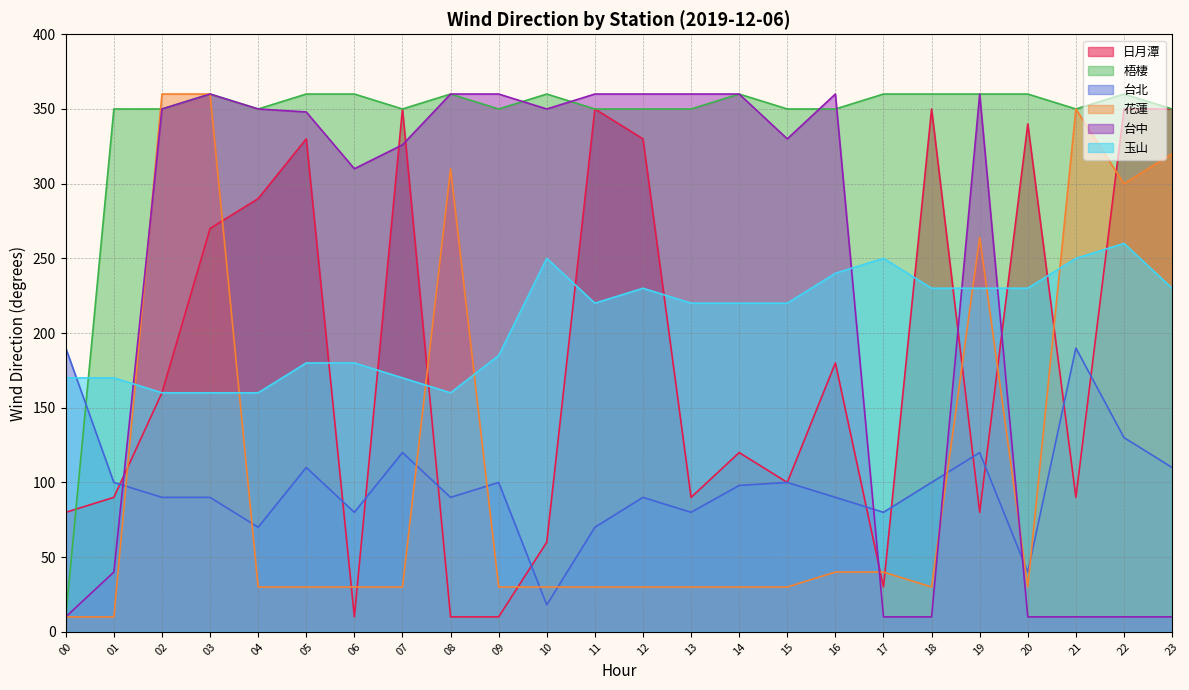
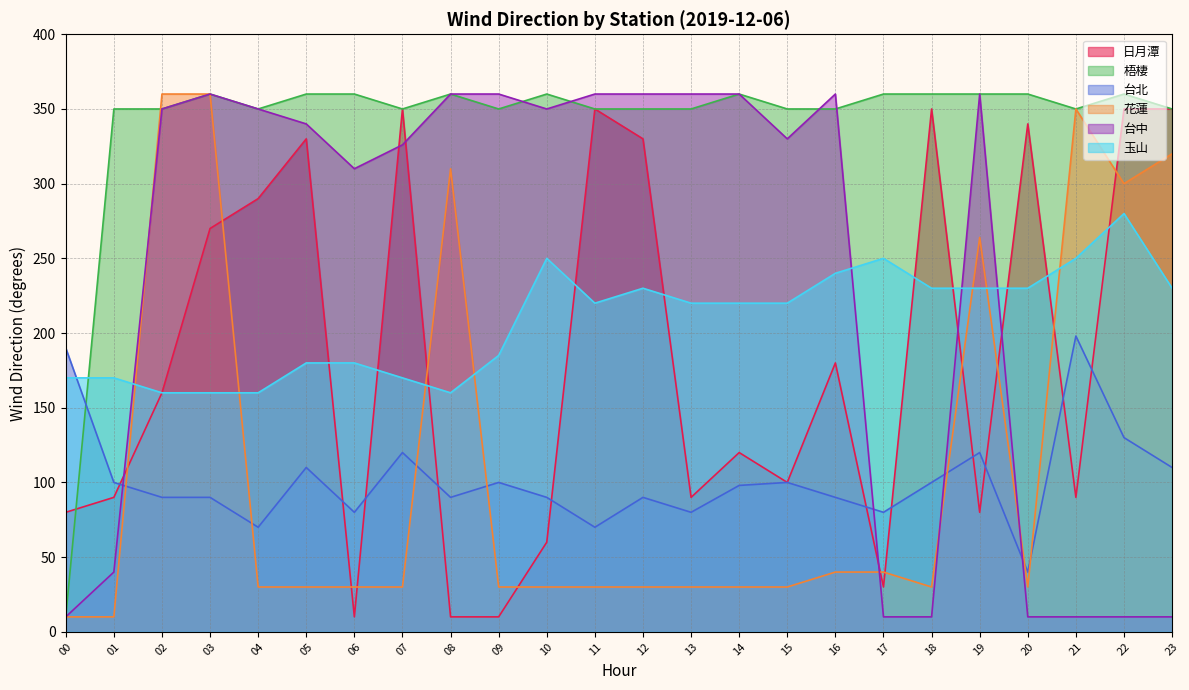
  {
    "日月潭": {
      "00": 80,
      "01": 90,
      "03": 270,
      "04": 290,
      "05": 330,
      "06": 10,
      "08": 10,
      "09": 10,
      "10": 60,
      "12": 330,
      "13": 90,
      "14": 120,
      "16": 180,
      "17": 30,
      "18": 350,
      "19": 80,
      "20": 340,
      "21": 90
    },
    "梧棲": {
      "01": 350,
      "05": 360,
      "06": 360,
      "09": 350,
      "10": 360,
      "12": 350,
      "13": 350,
      "15": 350,
      "16": 350,
      "17": 360,
      "18": 360,
      "20": 360
    },
    "台北": {
      "00": 190,
      "01": 100,
      "02": 90,
      "03": 90,
      "04": 70,
      "05": 110,
      "06": 80,
      "07": 120,
      "08": 90,
      "09": 100,
-     "10": 18,
+     "10": 90,
      "11": 70,
      "12": 90,
      "13": 80,
      "14": 98,
      "16": 90,
      "17": 80,
      "18": 100,
      "19": 120,
      "20": 40,
-     "21": 190,
+     "21": 198,
      "22": 130,
      "23": 110
    },
    "花蓮": {
      "01": 10,
      "02": 360,
      "04": 30,
      "05": 30,
      "06": 30,
      "07": 30,
      "08": 310,
      "09": 30,
      "10": 30,
      "11": 30,
      "12": 30,
      "13": 30,
      "14": 30,
      "15": 30,
      "16": 40,
      "17": 40,
      "18": 30,
      "19": 264,
      "20": 30,
      "22": 300,
      "23": 320
    },
    "台中": {
      "01": 40,
-     "05": 348,
+     "05": 340,
      "06": 310,
      "07": 326,
      "09": 360,
      "10": 350,
      "11": 360,
      "12": 360,
      "13": 360,
      "15": 330,
      "16": 360,
      "17": 10,
      "18": 10,
      "20": 10,
      "21": 10,
      "22": 10,
      "23": 10
    },
    "玉山": {
      "00": 170,
      "01": 170,
      "03": 160,
      "04": 160,
      "05": 180,
      "06": 180,
      "07": 170,
      "08": 160,
      "09": 185,
      "10": 250,
      "11": 220,
      "12": 230,
      "13": 220,
      "14": 220,
      "15": 220,
      "16": 240,
      "17": 250,
      "18": 230,
      "19": 230,
      "20": 230,
      "21": 250,
-     "22": 260,
+     "22": 280,
      "23": 230
    }
  }
